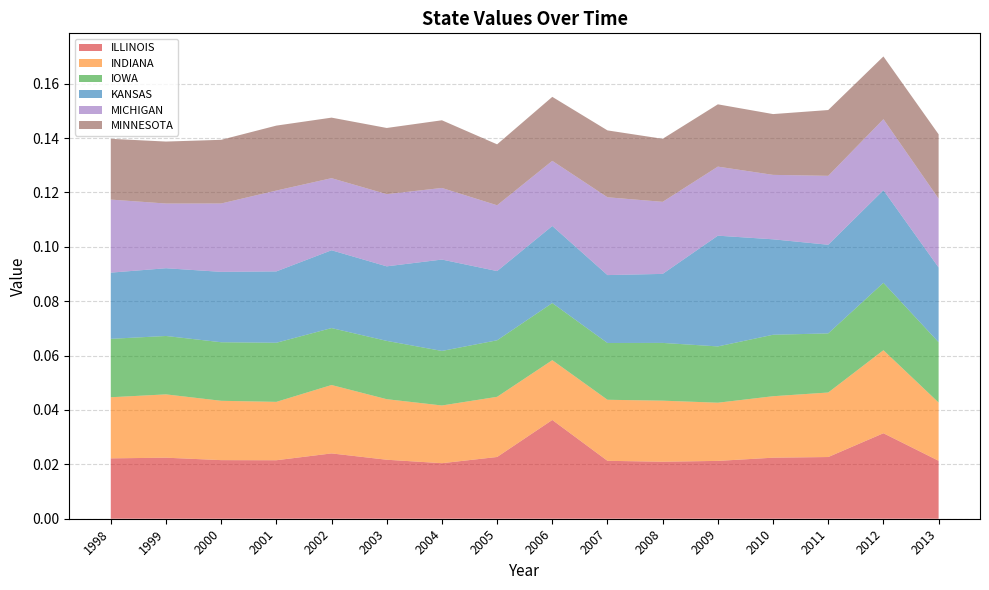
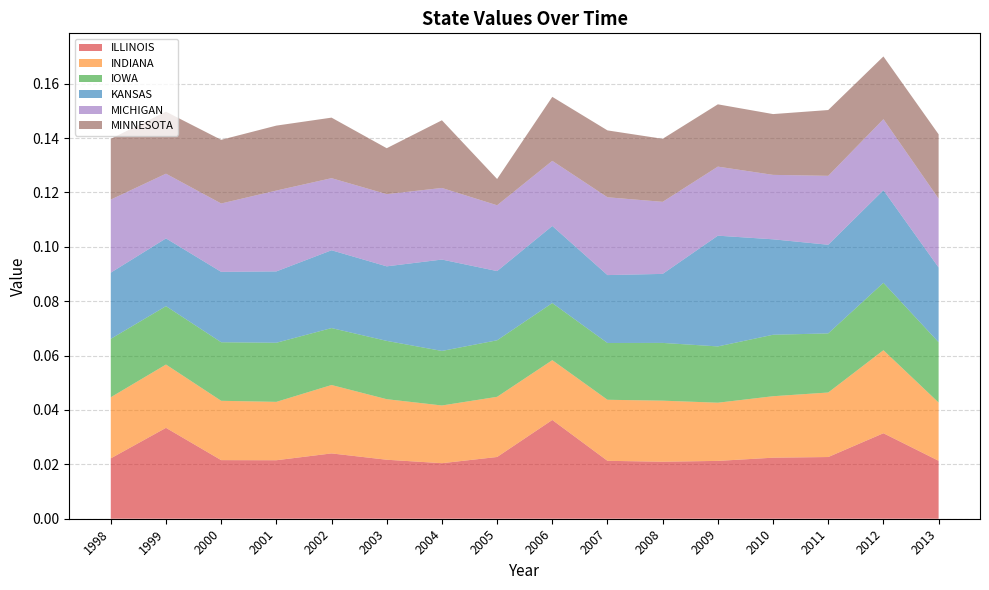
  {
    "ILLINOIS": {
      "1998": 0.022,
-     "1999": 0.022,
+     "1999": 0.033,
      "2000": 0.022,
      "2001": 0.022,
      "2002": 0.024,
      "2003": 0.022,
      "2004": 0.020,
      "2005": 0.023,
      "2006": 0.036,
      "2007": 0.021,
      "2008": 0.021,
      "2009": 0.021,
      "2010": 0.022,
      "2011": 0.023,
      "2012": 0.031,
      "2013": 0.021
    },
    "INDIANA": {
      "1998": 0.022,
      "1999": 0.023,
      "2000": 0.022,
      "2001": 0.021,
      "2002": 0.025,
      "2003": 0.022,
      "2004": 0.021,
      "2005": 0.022,
      "2006": 0.022,
      "2007": 0.022,
      "2008": 0.022,
      "2009": 0.021,
      "2010": 0.023,
      "2011": 0.024,
      "2012": 0.031,
      "2013": 0.021
    },
    "IOWA": {
      "1998": 0.021,
      "1999": 0.021,
      "2000": 0.022,
      "2001": 0.022,
      "2002": 0.021,
      "2003": 0.021,
      "2004": 0.020,
      "2005": 0.021,
      "2006": 0.021,
      "2007": 0.021,
      "2008": 0.021,
      "2009": 0.021,
      "2010": 0.023,
      "2011": 0.022,
      "2012": 0.025,
      "2013": 0.022
    },
    "KANSAS": {
      "1998": 0.024,
      "1999": 0.025,
      "2000": 0.026,
      "2001": 0.026,
      "2002": 0.029,
      "2003": 0.027,
      "2004": 0.034,
      "2005": 0.025,
      "2006": 0.028,
      "2007": 0.025,
      "2008": 0.025,
      "2009": 0.041,
      "2010": 0.035,
      "2011": 0.033,
      "2012": 0.034,
      "2013": 0.027
    },
    "MICHIGAN": {
      "1998": 0.027,
      "1999": 0.024,
      "2000": 0.025,
      "2001": 0.030,
      "2002": 0.027,
      "2003": 0.027,
      "2004": 0.026,
      "2005": 0.024,
      "2006": 0.024,
      "2007": 0.029,
      "2008": 0.027,
      "2009": 0.025,
      "2010": 0.024,
      "2011": 0.025,
      "2012": 0.026,
      "2013": 0.025
    },
    "MINNESOTA": {
      "1998": 0.022,
      "2000": 0.023,
      "2001": 0.024,
      "2002": 0.022,
-     "2003": 0.024,
+     "2003": 0.017,
      "2004": 0.025,
-     "2005": 0.022,
+     "2005": 0.010,
      "2006": 0.024,
      "2007": 0.025,
      "2008": 0.023,
      "2009": 0.023,
      "2010": 0.022,
      "2011": 0.024,
      "2012": 0.023,
      "2013": 0.024
    }
  }
